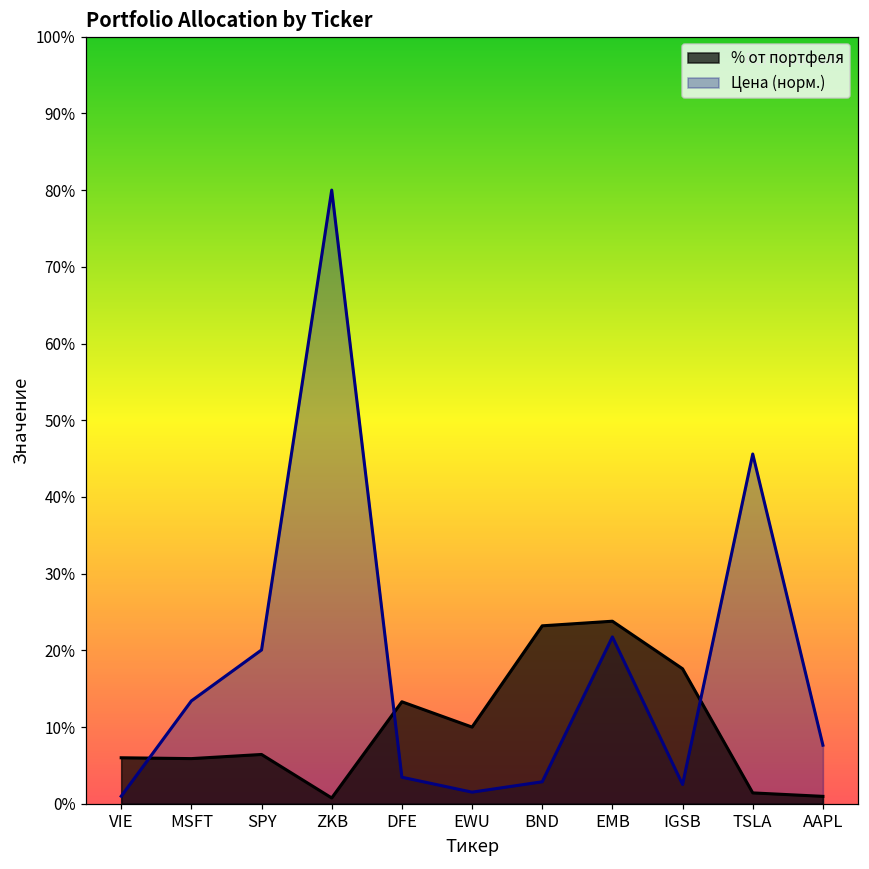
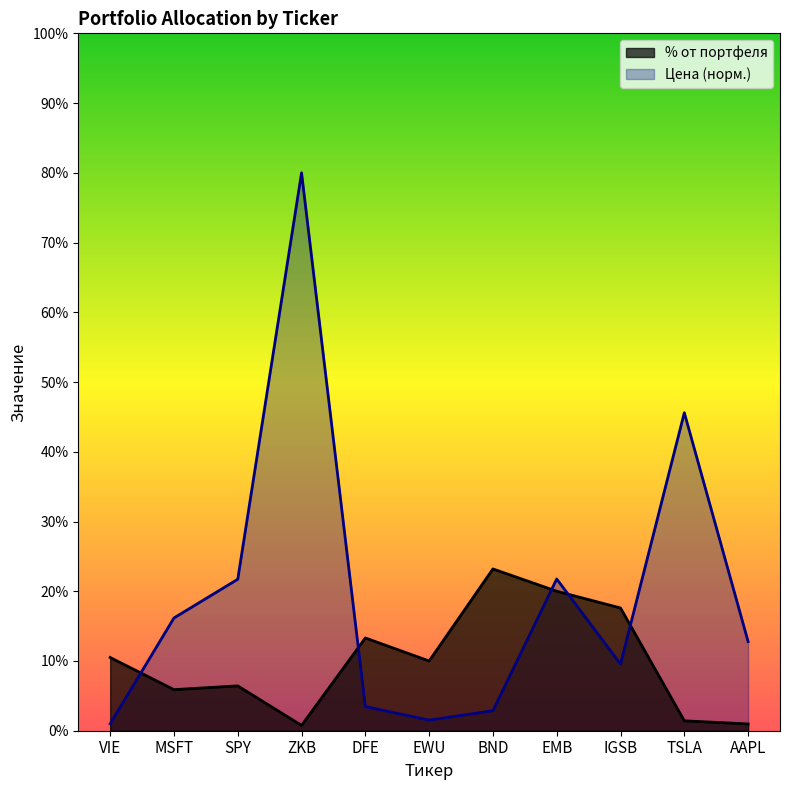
  {
    "% от портфеля": {
-     "VIE": "6%",
+     "VIE": "11%",
      "MSFT": "6%",
      "SPY": "6%",
      "ZKB": "1%",
      "DFE": "13%",
      "EWU": "10%",
      "BND": "23%",
-     "EMB": "24%",
+     "EMB": "20%",
      "IGSB": "18%",
      "TSLA": "1%",
      "AAPL": "1%"
    },
    "Цена (норм.)": {
      "VIE": "1%",
-     "MSFT": "13%",
-     "SPY": "20%",
+     "MSFT": "16%",
+     "SPY": "22%",
      "ZKB": "80%",
      "DFE": "3%",
      "EWU": "2%",
      "BND": "3%",
      "EMB": "22%",
-     "IGSB": "3%",
+     "IGSB": "10%",
      "TSLA": "46%",
-     "AAPL": "8%"
+     "AAPL": "13%"
    }
  }
